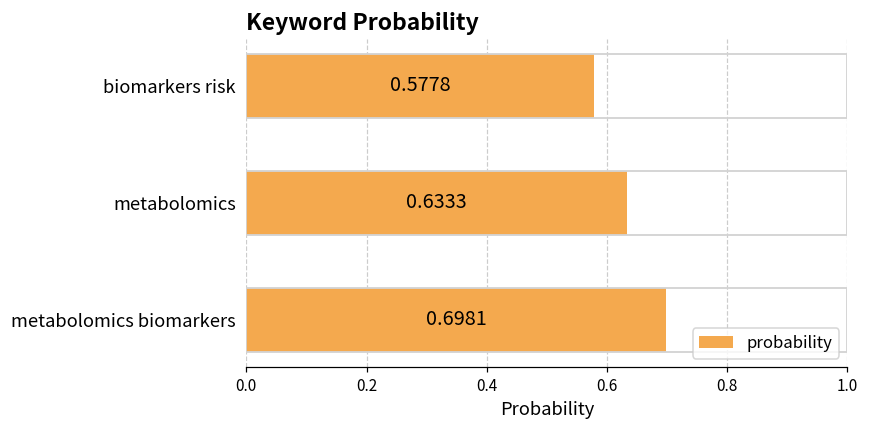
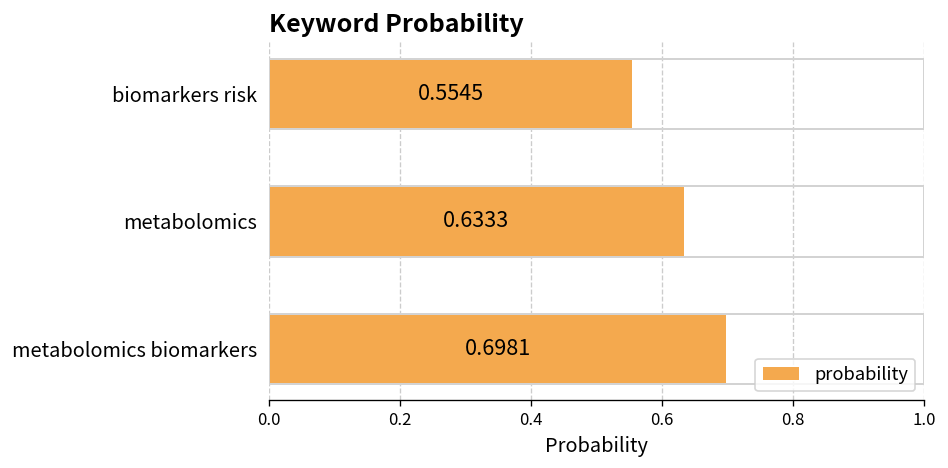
  {
-   "biomarkers risk": 0.5778,
+   "biomarkers risk": 0.5545,
    "metabolomics": 0.6333,
    "metabolomics biomarkers": 0.6981
  }
